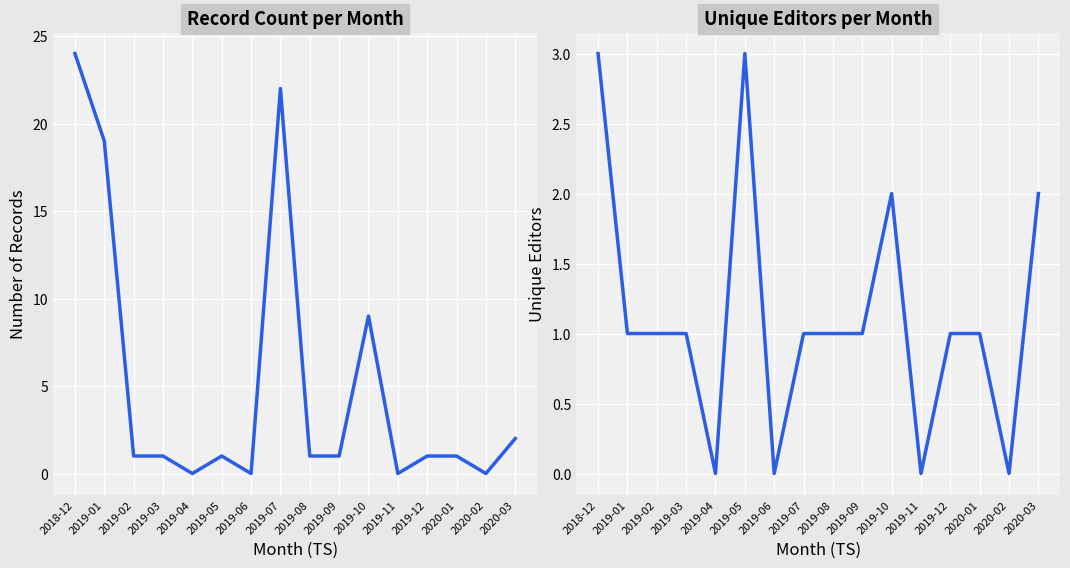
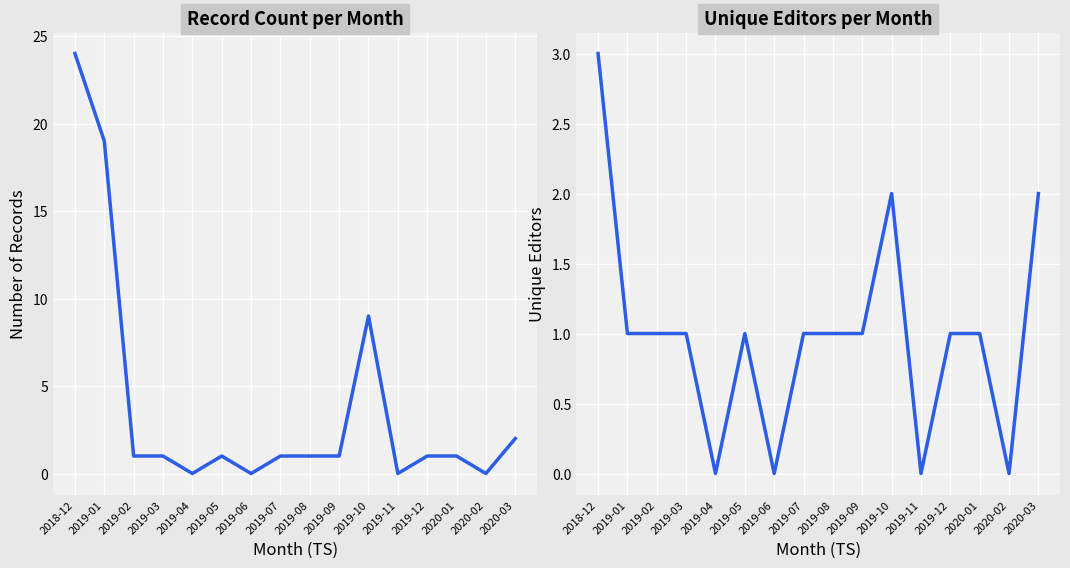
  {
    "Record Count per Month": {
      "2018-12": 24,
      "2019-01": 19,
      "2019-02": 1,
      "2019-03": 1,
      "2019-04": 0,
      "2019-05": 1,
      "2019-06": 0,
-     "2019-07": 22,
+     "2019-07": 1,
      "2019-08": 1,
      "2019-09": 1,
      "2019-10": 9,
      "2019-11": 0,
      "2019-12": 1,
      "2020-01": 1,
      "2020-02": 0,
      "2020-03": 2
    },
    "Unique Editors per Month": {
      "2018-12": 3,
      "2019-01": 1,
      "2019-02": 1,
      "2019-03": 1,
      "2019-04": 0,
-     "2019-05": 3,
+     "2019-05": 1,
      "2019-06": 0,
      "2019-07": 1,
      "2019-08": 1,
      "2019-09": 1,
      "2019-10": 2,
      "2019-11": 0,
      "2019-12": 1,
      "2020-01": 1,
      "2020-02": 0,
      "2020-03": 2
    }
  }
